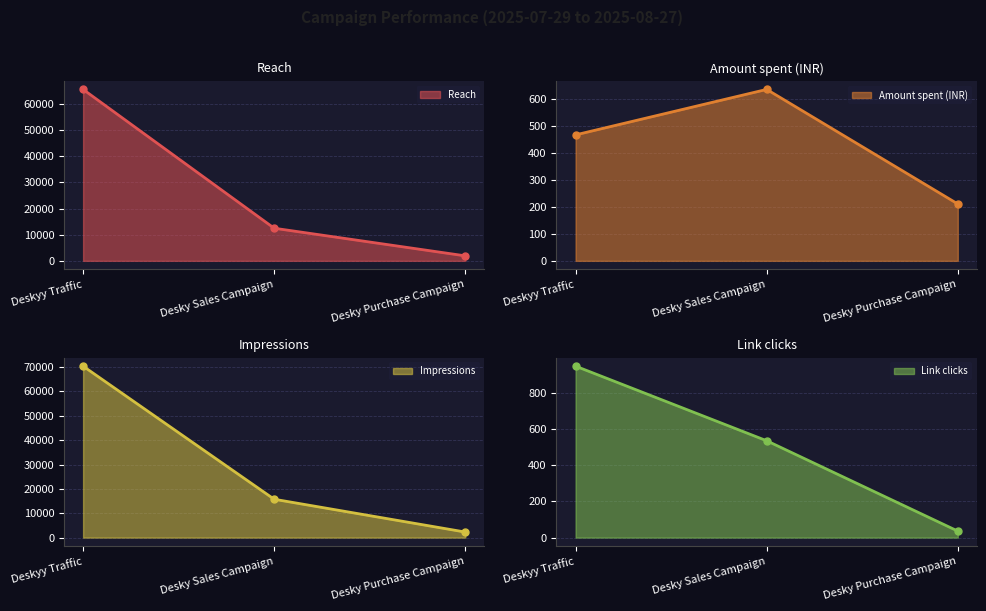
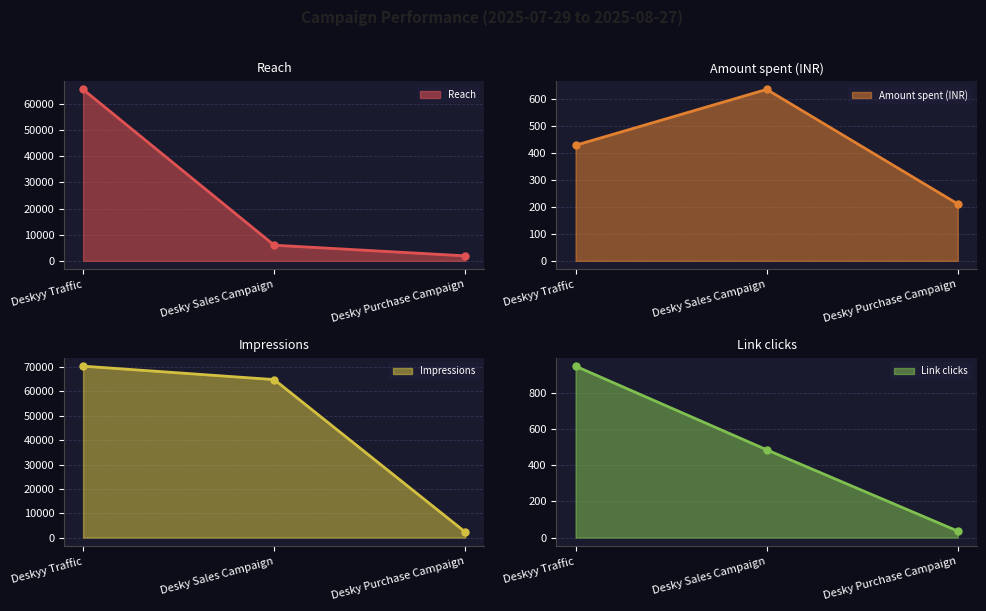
  {
    "Reach": {
      "Deskyy Traffic": 66000,
-     "Desky Sales Campaign": 12000,
+     "Desky Sales Campaign": 6000,
      "Desky Purchase Campaign": 2000
    },
    "Amount spent (INR)": {
-     "Deskyy Traffic": 470,
+     "Deskyy Traffic": 430,
      "Desky Sales Campaign": 630,
      "Desky Purchase Campaign": 210
    },
    "Impressions": {
      "Deskyy Traffic": 70000,
-     "Desky Sales Campaign": 16000,
+     "Desky Sales Campaign": 65000,
      "Desky Purchase Campaign": 2000
    },
    "Link clicks": {
      "Deskyy Traffic": 950,
-     "Desky Sales Campaign": 540,
+     "Desky Sales Campaign": 490,
      "Desky Purchase Campaign": 40
    }
  }
